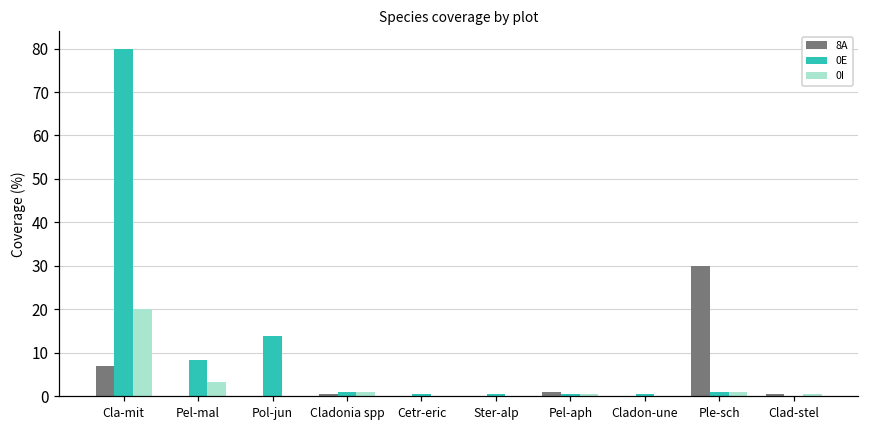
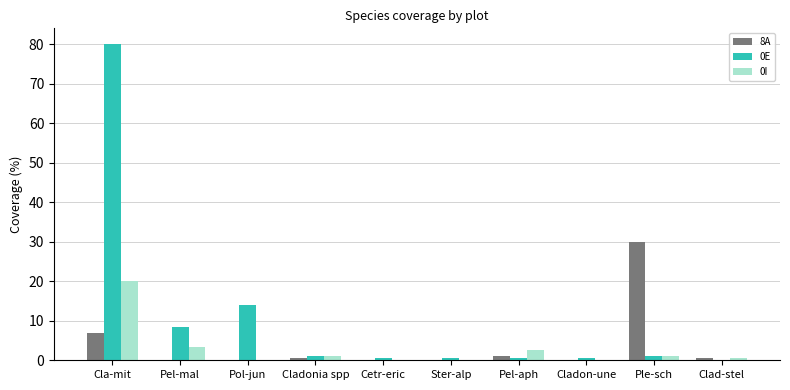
  {
    "8A": {
      "Cla-mit": 7,
      "Pel-mal": 0,
      "Pol-jun": 0,
      "Cetr-eric": 0,
      "Ster-alp": 0,
      "Pel-aph": 1,
      "Cladon-une": 0,
      "Ple-sch": 30
    },
    "0E": {
      "Cla-mit": 80,
      "Pel-mal": 8,
      "Pol-jun": 14,
      "Cladonia spp": 1,
      "Ple-sch": 1,
      "Clad-stel": 0
    },
    "0I": {
      "Cla-mit": 20,
      "Pel-mal": 3,
      "Pol-jun": 0,
      "Cladonia spp": 1,
      "Cetr-eric": 0,
      "Ster-alp": 0,
-     "Pel-aph": 1,
+     "Pel-aph": 3,
      "Cladon-une": 0,
      "Ple-sch": 1
    }
  }
